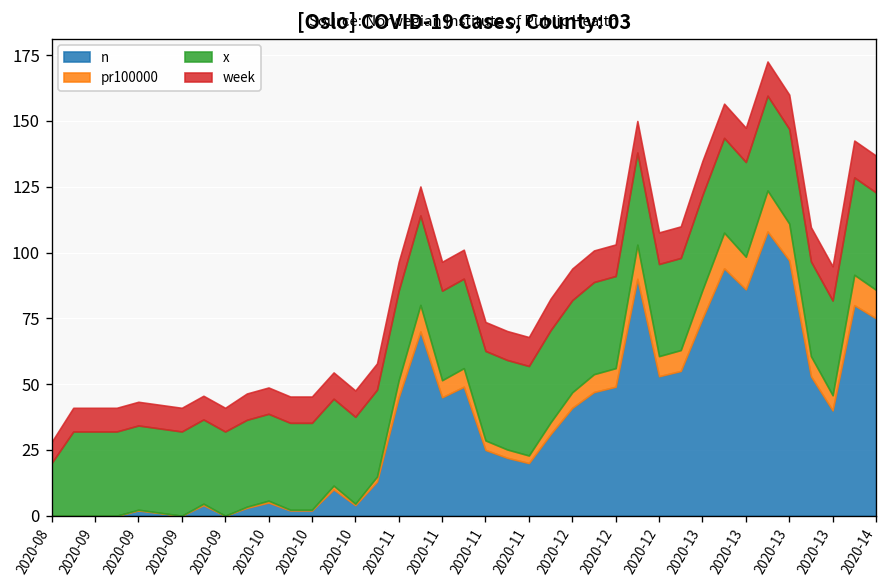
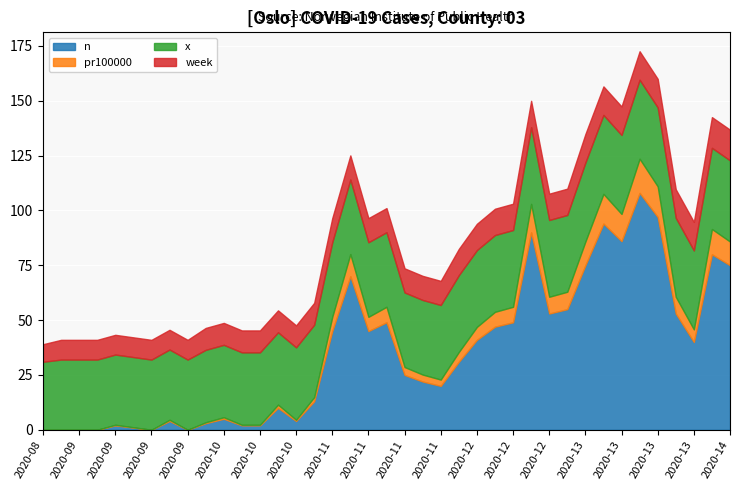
  {
    "x": {
-     "2020-08": 20
+     "2020-08": 31
    },
    "week": {
      "2020-08": 8
    }
  }
